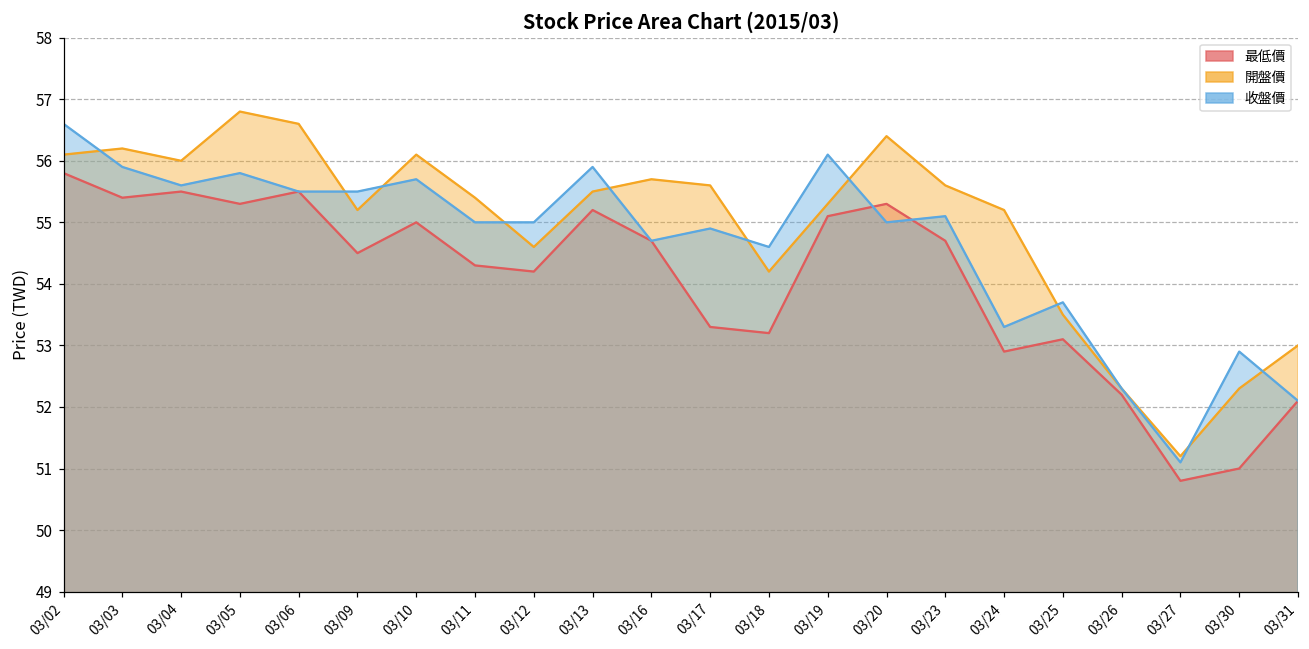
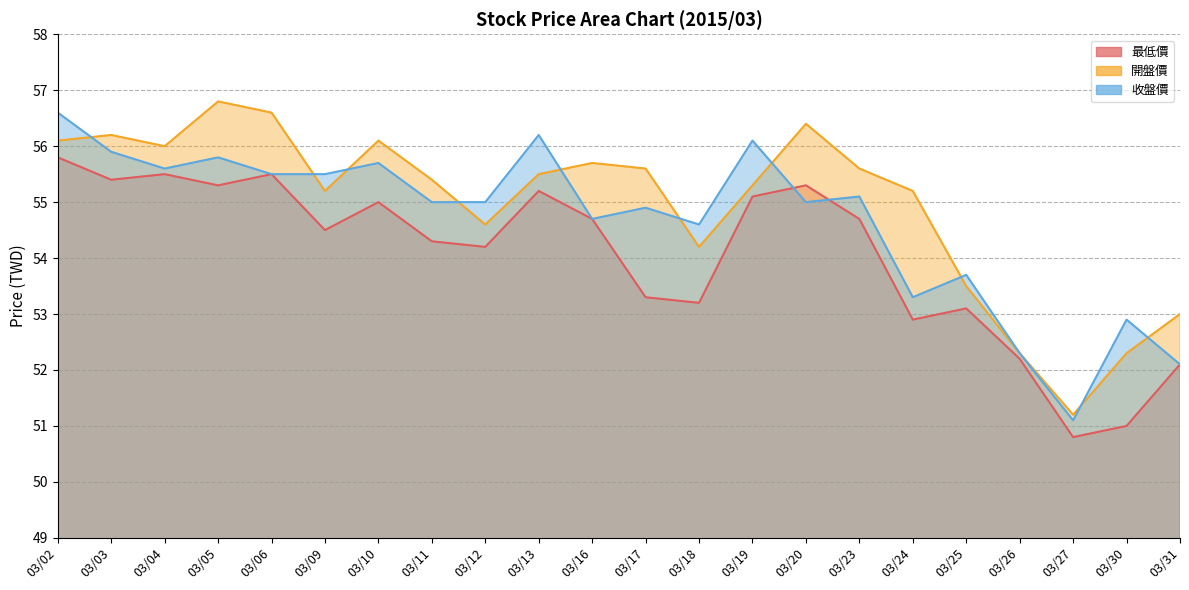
  {
    "收盤價": {
      "03/02": 56.6,
      "03/03": 55.9,
      "03/04": 55.6,
      "03/05": 55.8,
      "03/09": 55.5,
      "03/10": 55.7,
      "03/11": 55.0,
      "03/12": 55.0,
-     "03/13": 55.9,
+     "03/13": 56.2,
      "03/17": 54.9,
      "03/18": 54.6,
      "03/19": 56.1,
      "03/20": 55.0,
      "03/23": 55.1,
      "03/24": 53.3,
      "03/25": 53.7,
      "03/27": 51.1,
      "03/30": 52.9
    }
  }
